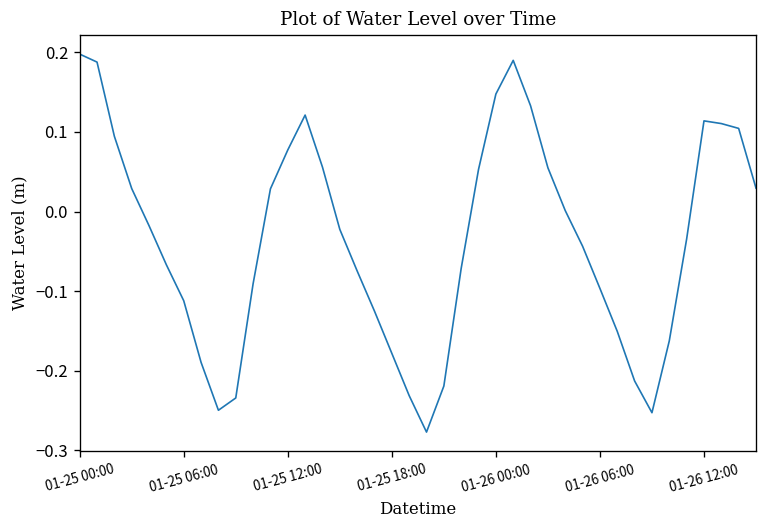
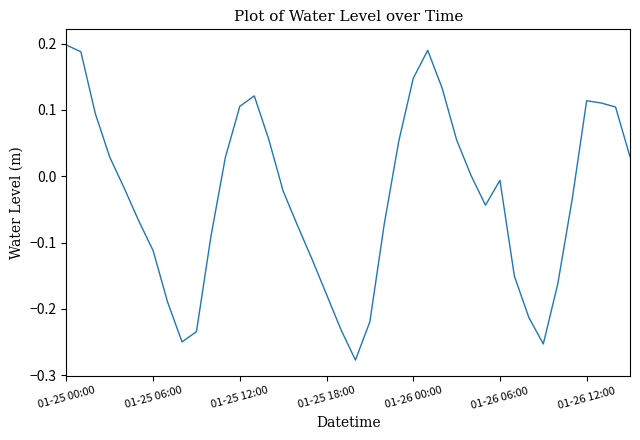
  {
    "01-25 00:00": 0.20,
    "01-25 06:00": -0.11,
-   "01-25 12:00": 0.08,
+   "01-25 12:00": 0.11,
    "01-25 18:00": -0.18,
    "01-26 00:00": 0.15,
-   "01-26 06:00": -0.10,
+   "01-26 06:00": -0.01,
    "01-26 12:00": 0.11
  }
